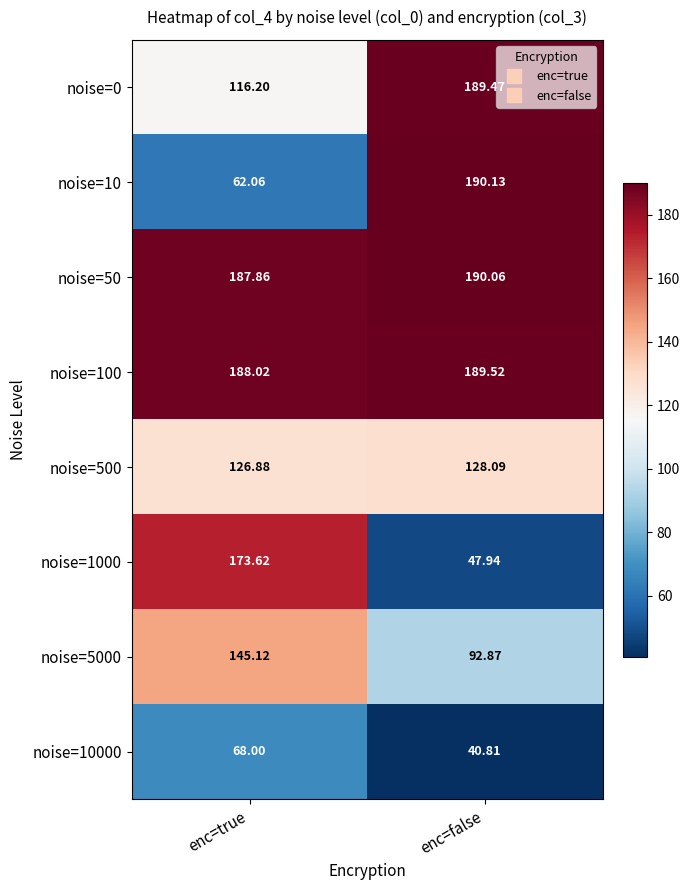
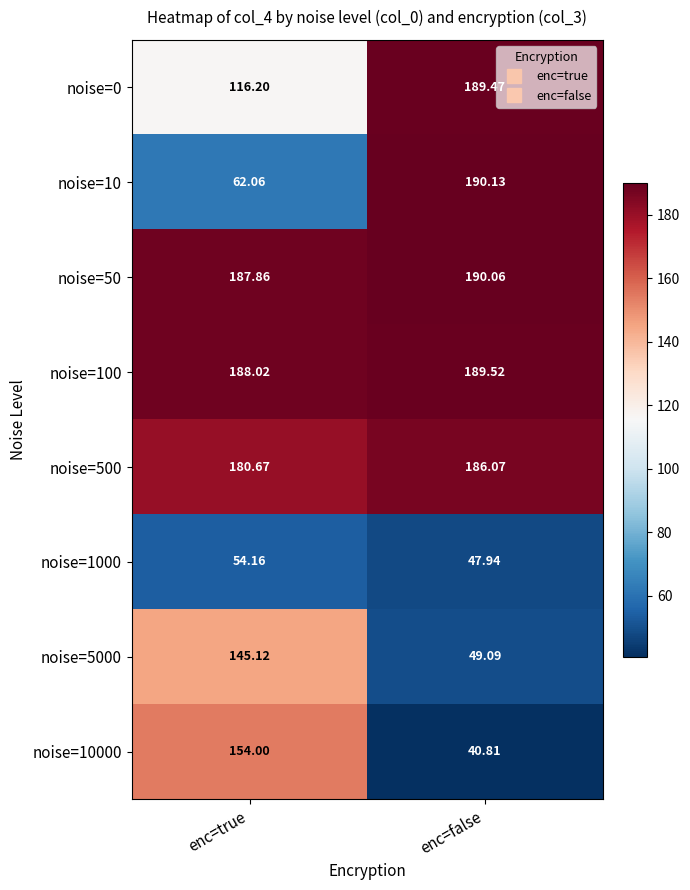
  {
    "noise=0": {
      "enc=true": 116.20
    },
    "noise=10": {
      "enc=true": 62.06,
      "enc=false": 190.13
    },
    "noise=50": {
      "enc=true": 187.86,
      "enc=false": 190.06
    },
    "noise=100": {
      "enc=true": 188.02,
      "enc=false": 189.52
    },
    "noise=500": {
-     "enc=true": 126.88,
-     "enc=false": 128.09
+     "enc=true": 180.67,
+     "enc=false": 186.07
    },
    "noise=1000": {
-     "enc=true": 173.62,
+     "enc=true": 54.16,
      "enc=false": 47.94
    },
    "noise=5000": {
      "enc=true": 145.12,
-     "enc=false": 92.87
+     "enc=false": 49.09
    },
    "noise=10000": {
-     "enc=true": 68.00,
+     "enc=true": 154.00,
      "enc=false": 40.81
    }
  }
